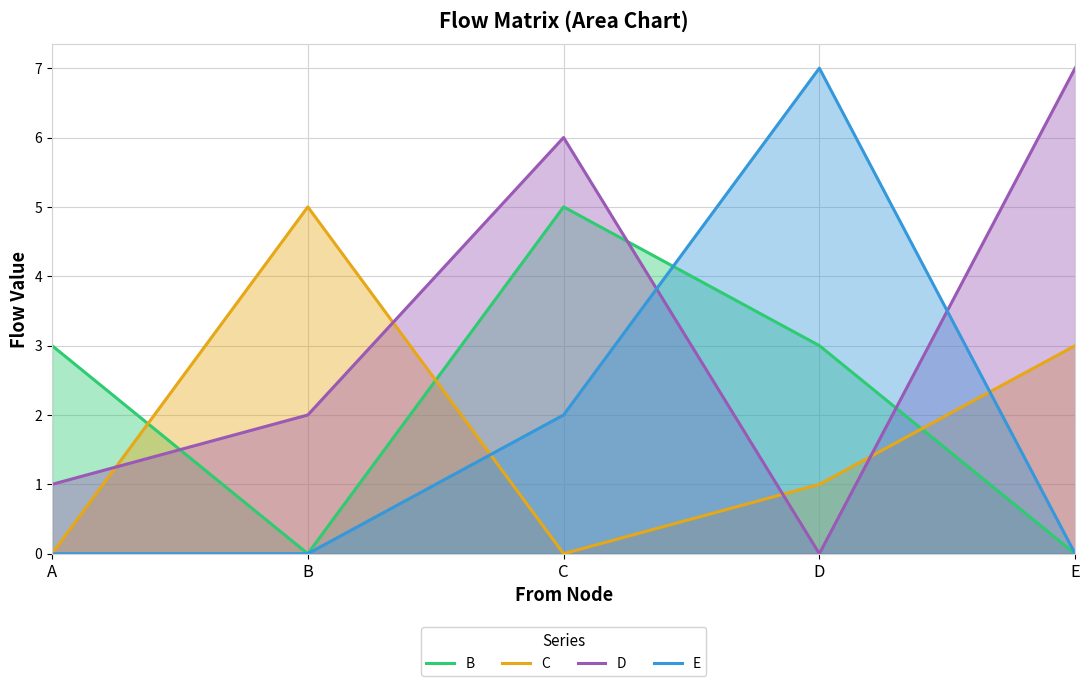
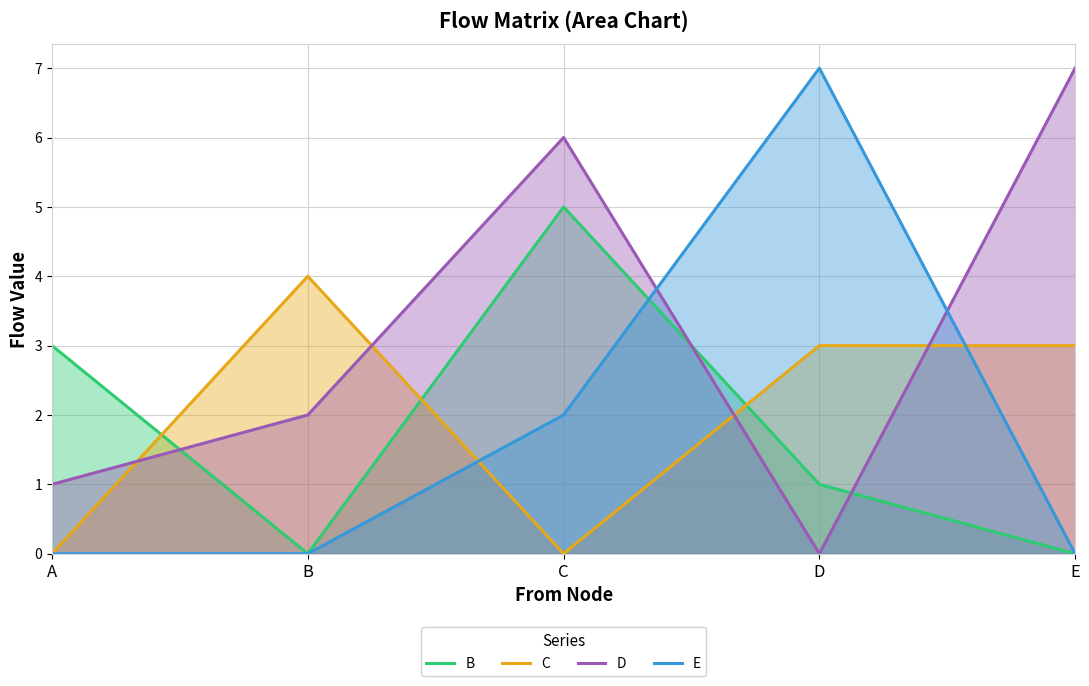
  {
    "B": {
      "A": 3,
      "C": 5,
-     "D": 3
+     "D": 1
    },
    "C": {
-     "B": 5,
+     "B": 4,
      "C": 0,
-     "D": 1,
+     "D": 3,
      "E": 3
    },
    "D": {
      "A": 1,
      "B": 2,
      "C": 6,
      "D": 0,
      "E": 7
    },
    "E": {
      "C": 2,
      "D": 7
    }
  }
